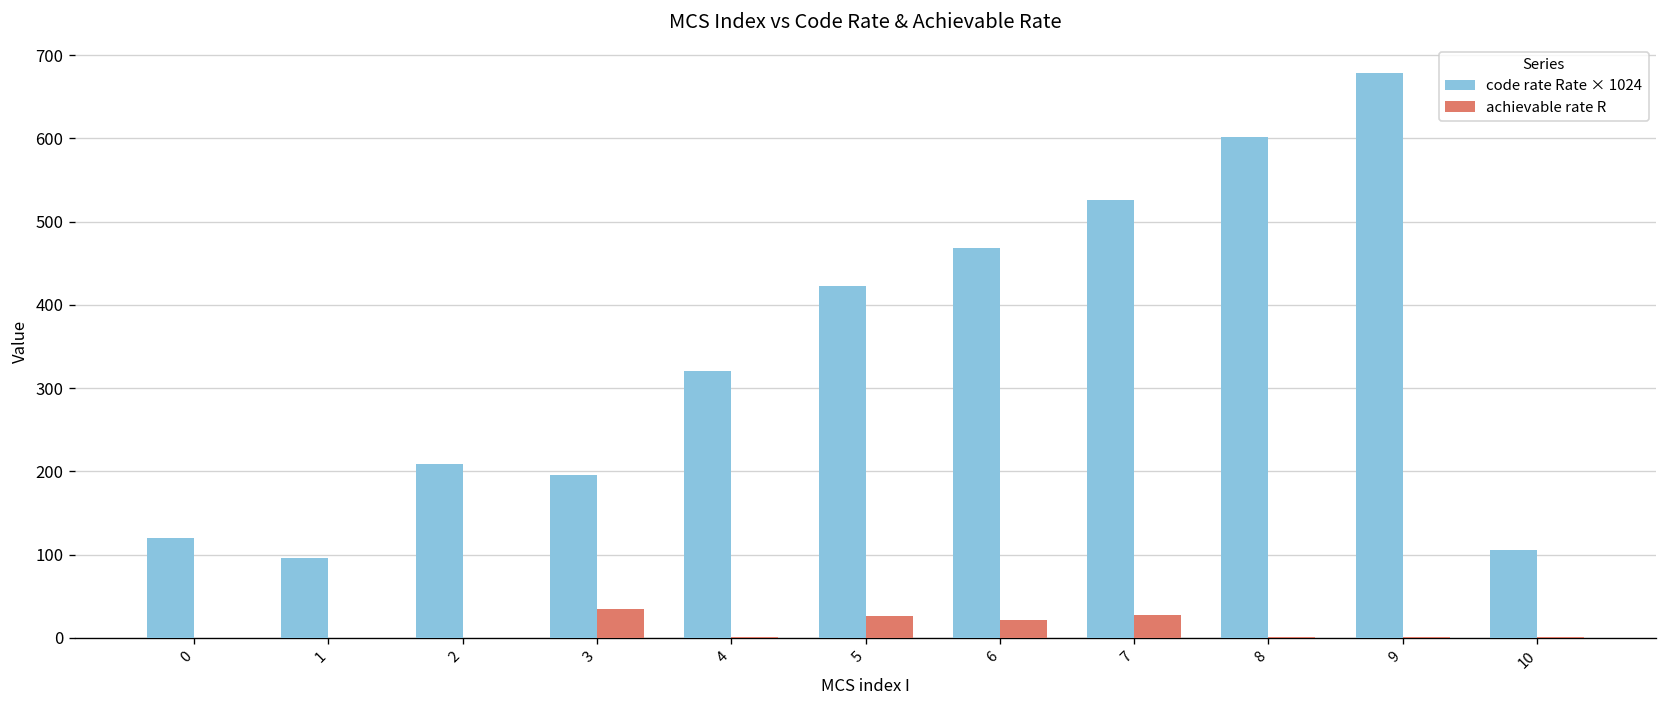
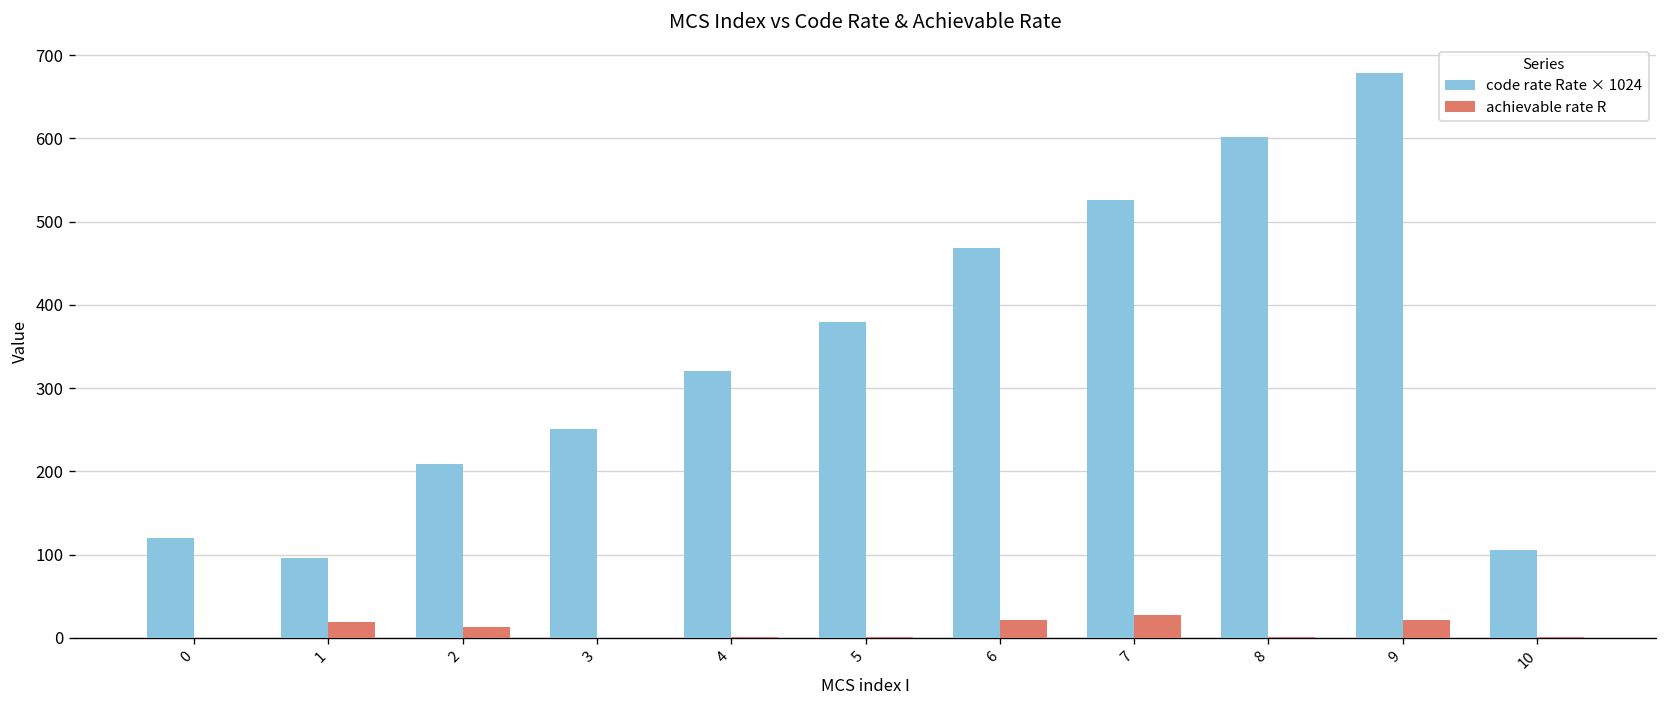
  {
    "code rate Rate × 1024": {
      "0": 120,
      "1": 100,
      "2": 210,
-     "3": 200,
+     "3": 250,
      "4": 320,
-     "5": 420,
+     "5": 380,
      "6": 470,
      "7": 530,
      "8": 600,
      "9": 680,
      "10": 110
    },
    "achievable rate R": {
-     "1": 0,
-     "2": 0,
-     "3": 30,
-     "5": 30,
+     "1": 20,
+     "2": 10,
+     "3": 0,
+     "5": 0,
      "6": 20,
      "7": 30,
-     "9": 0
+     "9": 20
    }
  }
